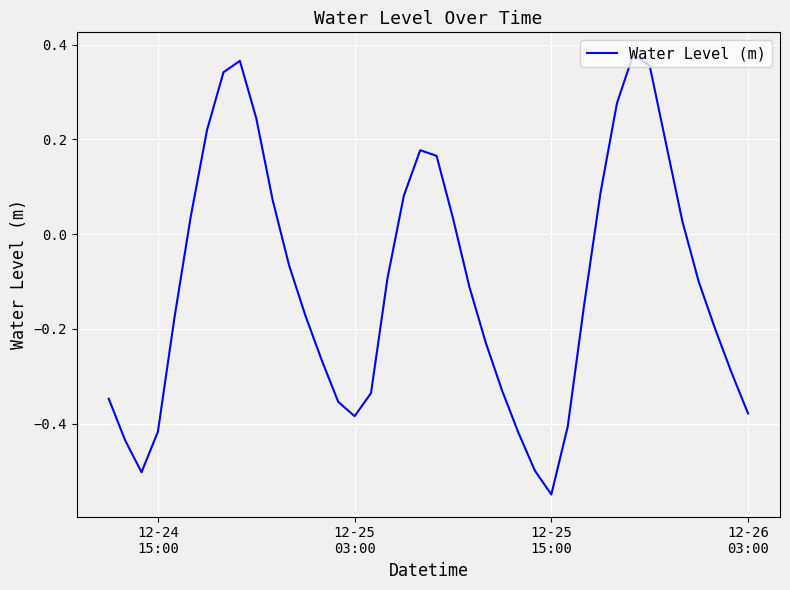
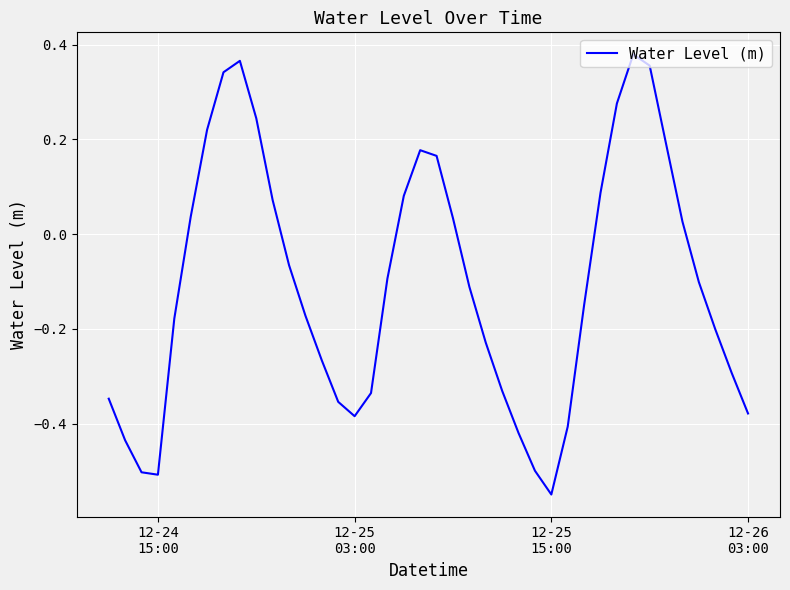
  {
-   "12-24 15:00": -0.42,
+   "12-24 15:00": -0.51,
    "12-25 03:00": -0.38,
    "12-25 15:00": -0.55,
    "12-26 03:00": -0.38
  }
